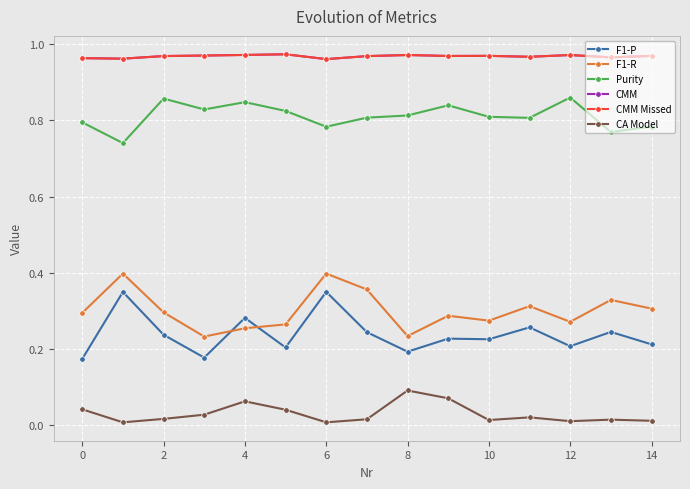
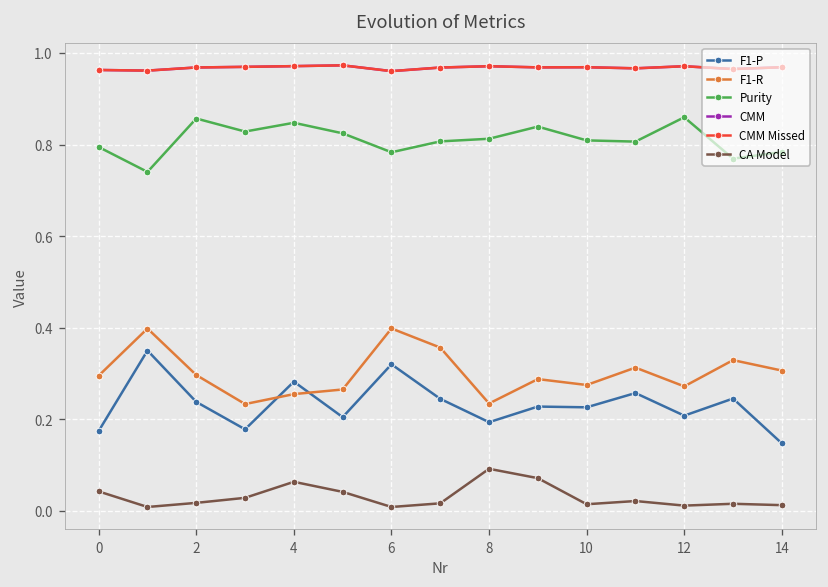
  {
    "F1-P": {
      "0": 0.17,
      "2": 0.24,
      "4": 0.28,
-     "6": 0.35,
+     "6": 0.32,
      "8": 0.19,
      "10": 0.23,
      "12": 0.21,
-     "14": 0.21
+     "14": 0.15
    },
    "Purity": {
      "0": 0.79,
      "2": 0.86,
      "4": 0.85,
      "6": 0.78,
      "8": 0.81,
      "10": 0.81,
      "12": 0.86
    },
    "CA Model": {
      "0": 0.04,
      "2": 0.02,
      "4": 0.06,
      "6": 0.01,
      "8": 0.09,
      "10": 0.01,
      "12": 0.01,
      "14": 0.01
    }
  }
